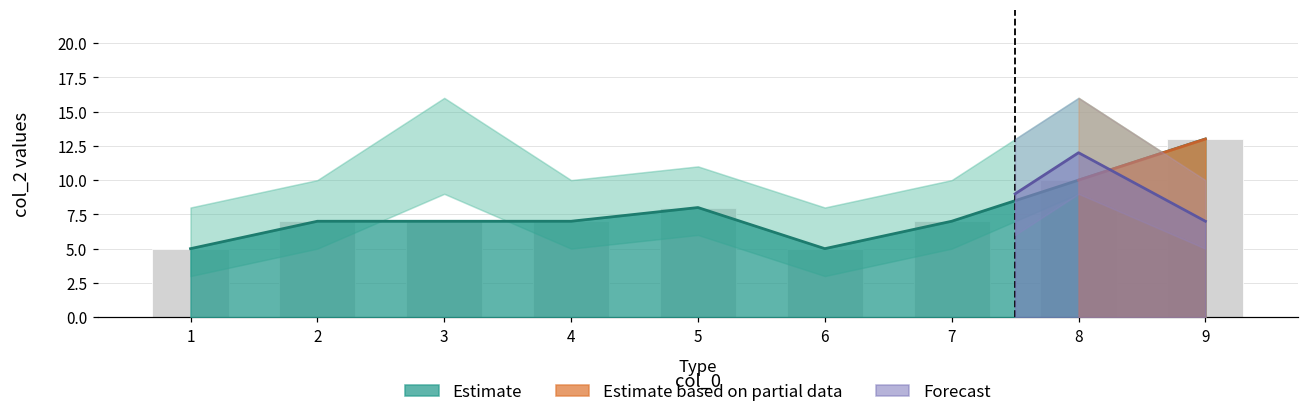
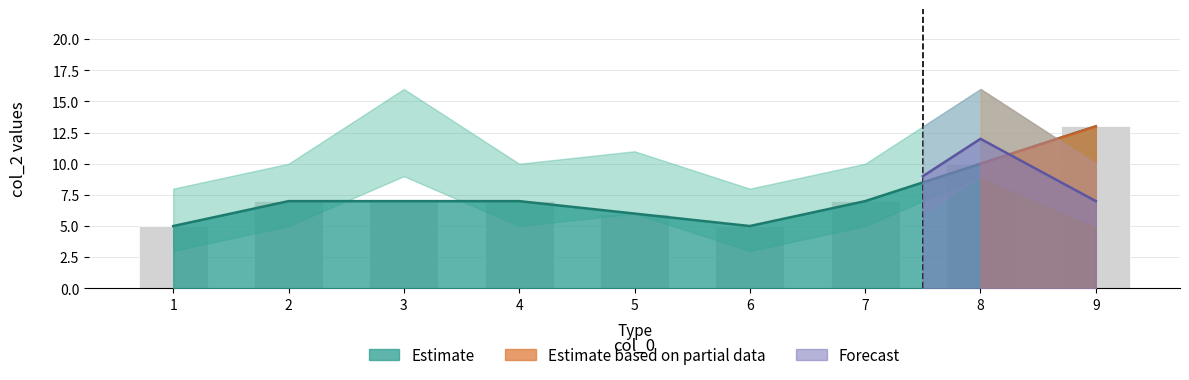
  {
    "Estimate": {
      "1": 5,
      "2": 7,
      "3": 7,
      "4": 7,
-     "5": 8,
+     "5": 6,
      "6": 5,
      "7": 7,
      "8": 10,
      "9": 13
    }
  }
